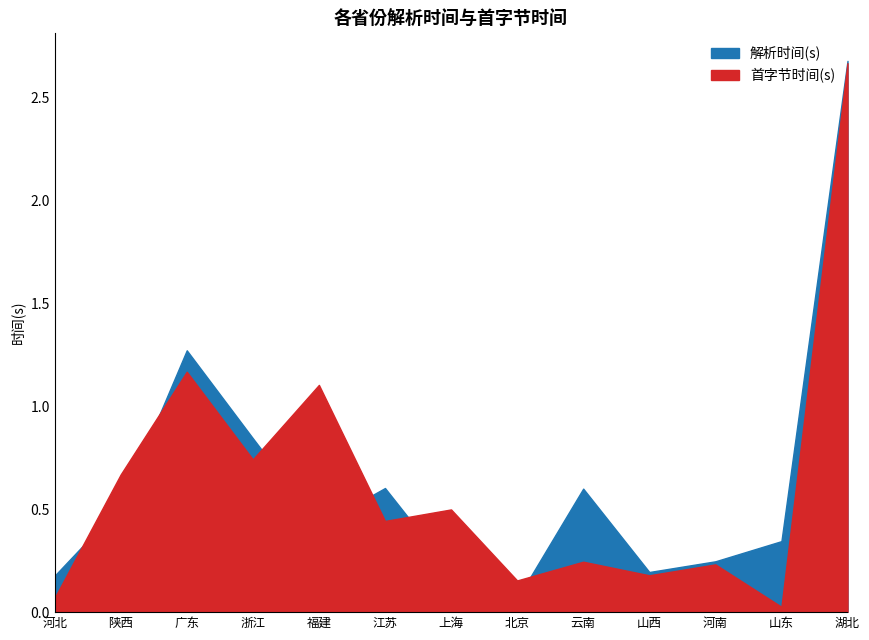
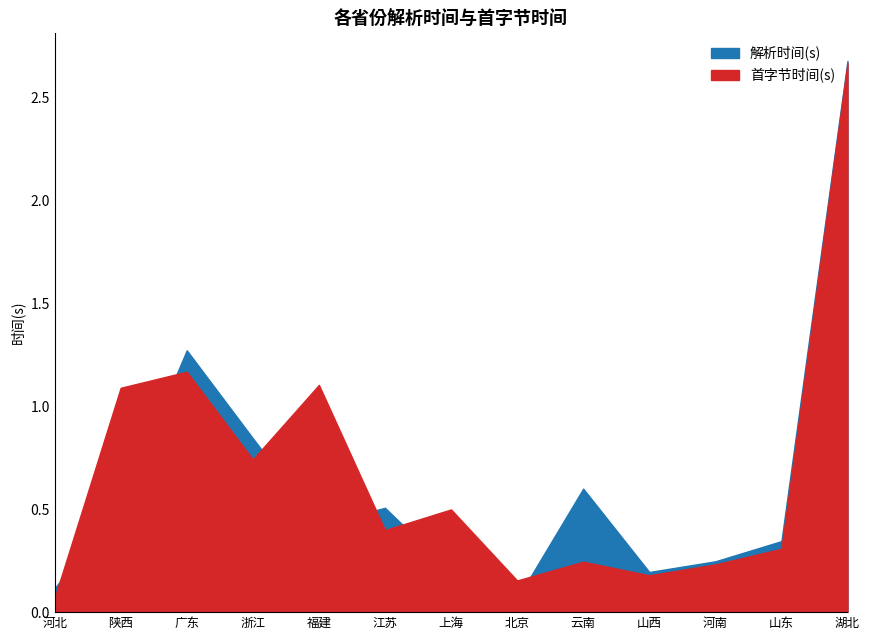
  {
    "解析时间(s)": {
-     "河北": 0.18,
+     "河北": 0.12,
      "广东": 1.27,
      "浙江": 0.85,
-     "江苏": 0.60,
+     "江苏": 0.51,
      "云南": 0.60,
      "山西": 0.20,
      "河南": 0.25,
      "山东": 0.35
    },
    "首字节时间(s)": {
      "河北": 0.07,
-     "陕西": 0.67,
+     "陕西": 1.09,
      "广东": 1.17,
      "浙江": 0.74,
      "福建": 1.10,
-     "江苏": 0.44,
+     "江苏": 0.40,
      "上海": 0.50,
      "北京": 0.15,
      "云南": 0.25,
      "山西": 0.18,
      "河南": 0.23,
-     "山东": 0.03
+     "山东": 0.31
    }
  }
